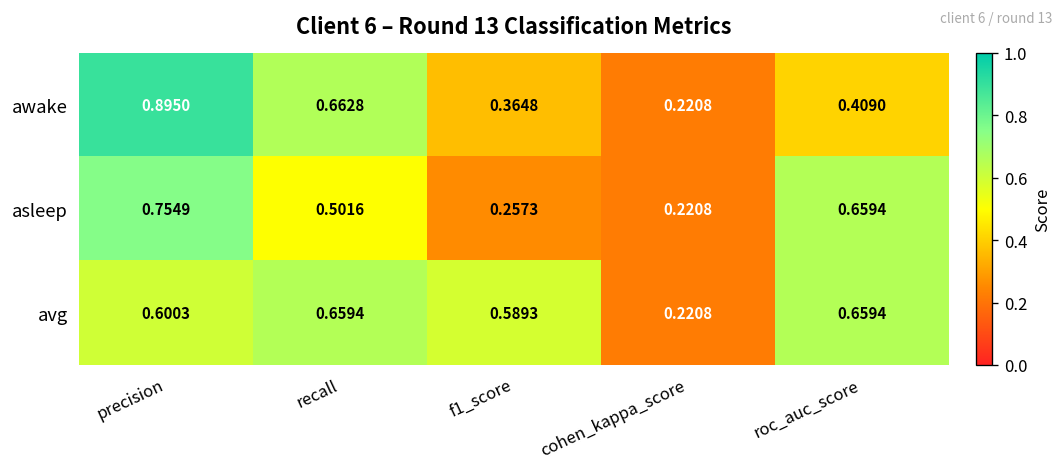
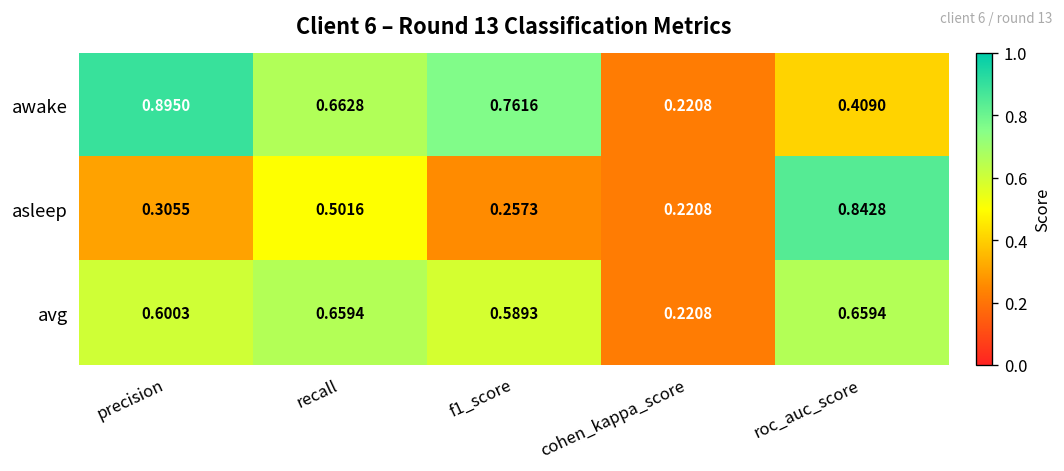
  {
    "awake": {
      "precision": 0.8950,
      "recall": 0.6628,
-     "f1_score": 0.3648,
+     "f1_score": 0.7616,
      "cohen_kappa_score": 0.2208,
      "roc_auc_score": 0.4090
    },
    "asleep": {
-     "precision": 0.7549,
+     "precision": 0.3055,
      "recall": 0.5016,
      "f1_score": 0.2573,
      "cohen_kappa_score": 0.2208,
-     "roc_auc_score": 0.6594
+     "roc_auc_score": 0.8428
    },
    "avg": {
      "precision": 0.6003,
      "recall": 0.6594,
      "f1_score": 0.5893,
      "cohen_kappa_score": 0.2208,
      "roc_auc_score": 0.6594
    }
  }
